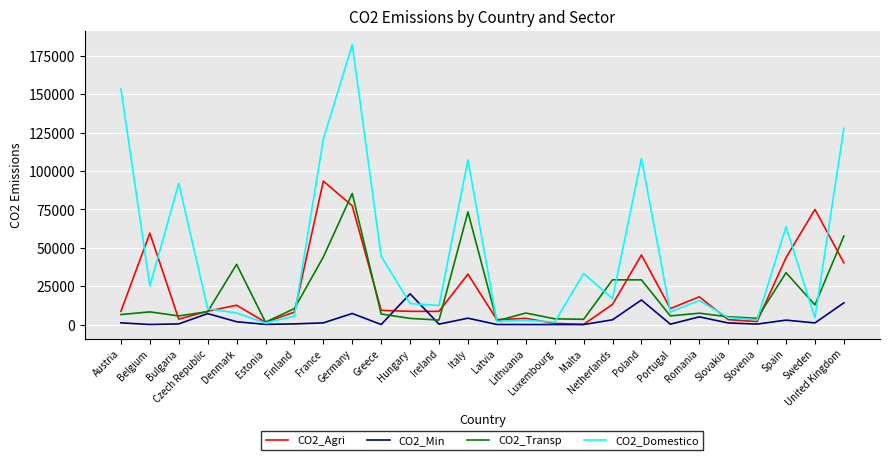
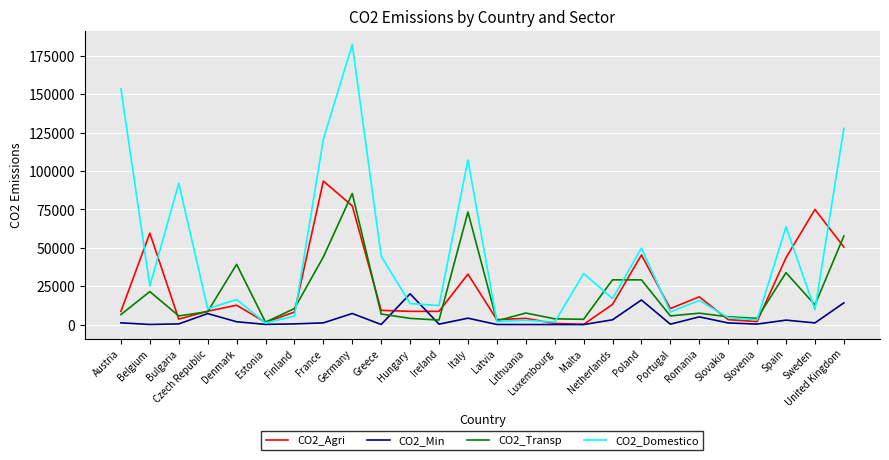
  {
    "CO2_Agri": {
      "Austria": 9000,
      "Belgium": 60000,
      "Bulgaria": 4000,
      "Denmark": 13000,
      "Finland": 8000,
      "France": 93000,
      "Germany": 77000,
      "Greece": 9000,
      "Hungary": 9000,
      "Ireland": 9000,
      "Italy": 33000,
      "Netherlands": 13000,
      "Poland": 45000,
      "Portugal": 10000,
      "Romania": 18000,
      "Spain": 44000,
      "Sweden": 75000,
-     "United Kingdom": 40000
+     "United Kingdom": 50000
    },
    "CO2_Min": {
      "Austria": 1000,
      "Belgium": 0,
      "Bulgaria": 0,
      "Denmark": 2000,
      "Finland": 0,
      "France": 1000,
      "Germany": 7000,
      "Greece": 0,
      "Hungary": 20000,
      "Ireland": 0,
      "Italy": 4000,
      "Latvia": 0,
      "Lithuania": 0,
      "Netherlands": 3000,
      "Poland": 16000,
      "Portugal": 0,
      "Romania": 5000,
      "Slovakia": 1000,
      "Spain": 3000,
      "Sweden": 1000,
      "United Kingdom": 14000
    },
    "CO2_Transp": {
      "Austria": 7000,
-     "Belgium": 8000,
+     "Belgium": 21000,
      "Bulgaria": 6000,
      "Denmark": 39000,
      "Finland": 10000,
      "France": 44000,
      "Germany": 85000,
      "Greece": 7000,
      "Hungary": 4000,
      "Ireland": 3000,
      "Italy": 73000,
      "Lithuania": 8000,
      "Luxembourg": 4000,
      "Malta": 3000,
      "Netherlands": 29000,
      "Poland": 29000,
      "Portugal": 6000,
      "Romania": 7000,
      "Spain": 34000,
      "Sweden": 13000,
      "United Kingdom": 58000
    },
    "CO2_Domestico": {
      "Austria": 153000,
      "Belgium": 25000,
      "Bulgaria": 92000,
-     "Denmark": 8000,
+     "Denmark": 16000,
      "Finland": 6000,
      "France": 121000,
      "Germany": 182000,
      "Greece": 45000,
      "Hungary": 14000,
      "Ireland": 12000,
      "Italy": 107000,
      "Malta": 33000,
      "Netherlands": 17000,
-     "Poland": 108000,
+     "Poland": 50000,
      "Portugal": 8000,
      "Romania": 16000,
      "Spain": 64000,
-     "Sweden": 4000,
+     "Sweden": 10000,
      "United Kingdom": 128000
    }
  }
